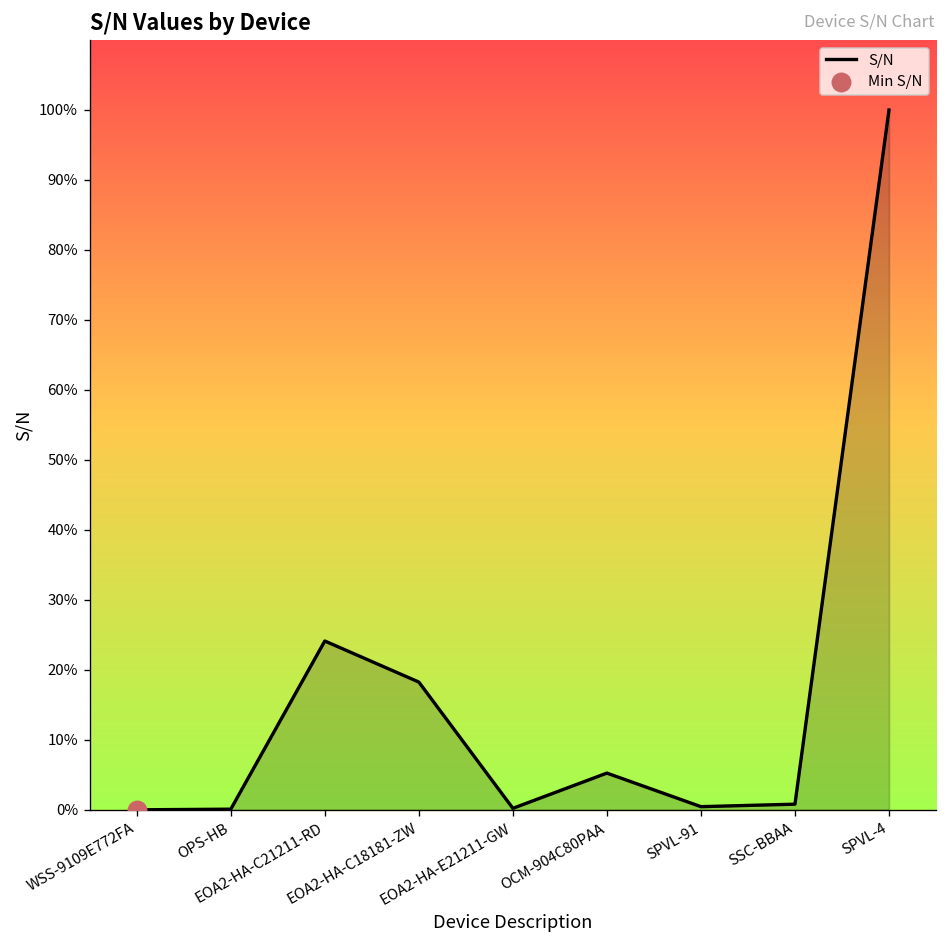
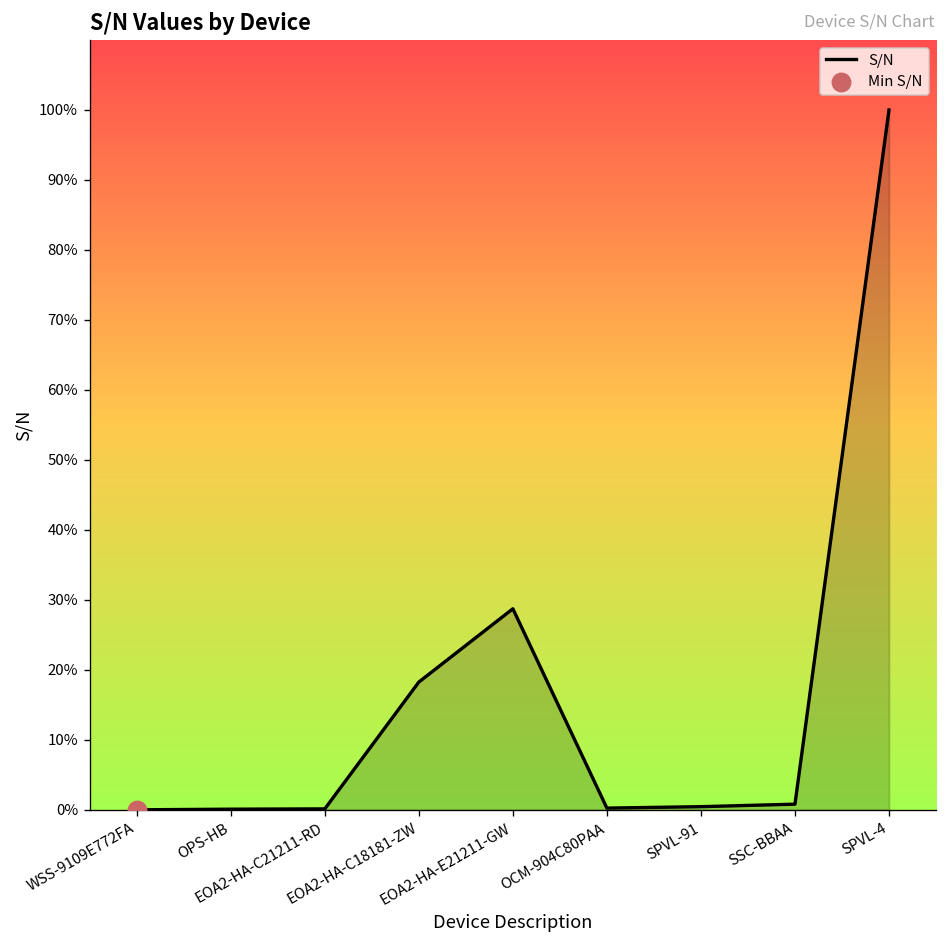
  {
    "S/N": {
      "OPS-HB": "0%",
-     "EOA2-HA-C21211-RD": "24%",
+     "EOA2-HA-C21211-RD": "0%",
      "EOA2-HA-C18181-ZW": "18%",
-     "EOA2-HA-E21211-GW": "0%",
-     "OCM-904C80PAA": "5%",
+     "EOA2-HA-E21211-GW": "29%",
+     "OCM-904C80PAA": "0%",
      "SPVL-91": "0%",
      "SSC-BBAA": "1%",
      "SPVL-4": "100%"
    }
  }
